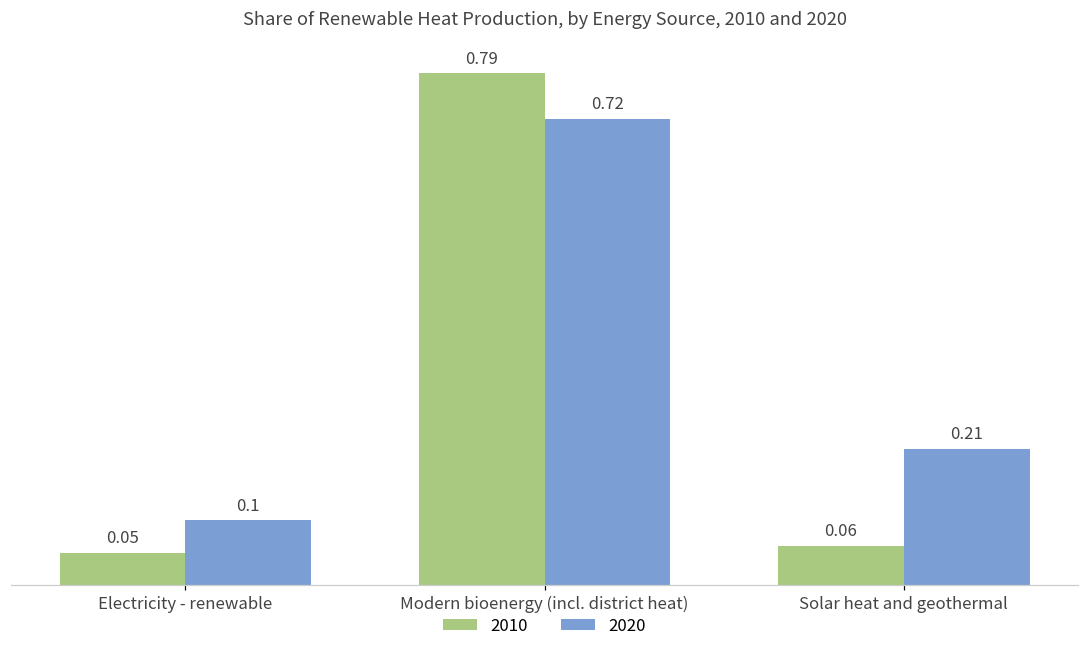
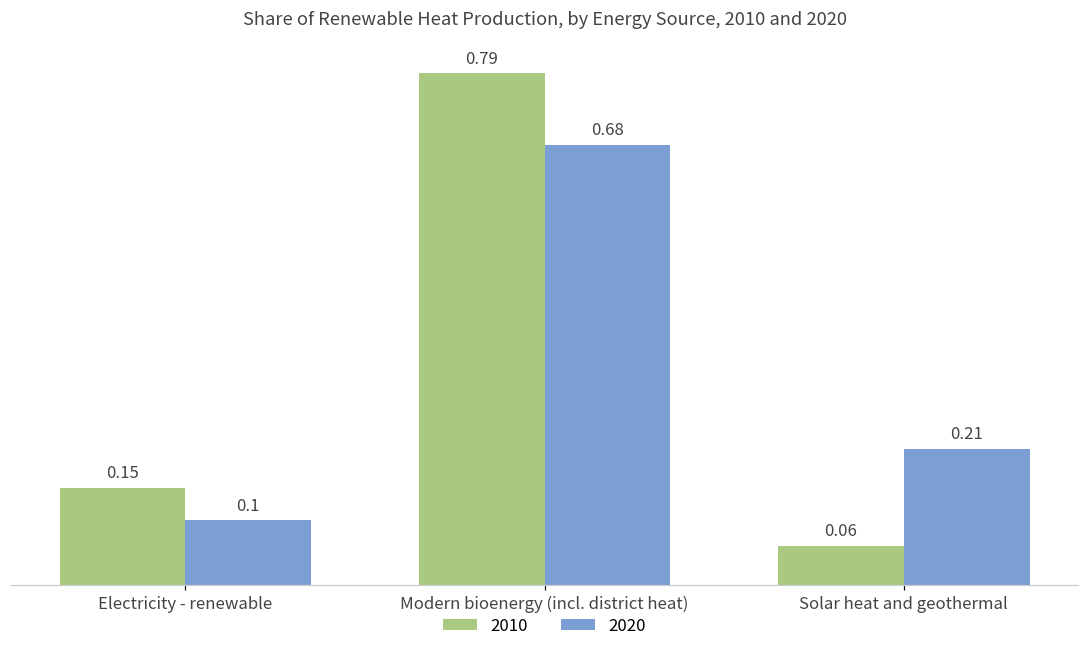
  {
    "2010": {
-     "Electricity - renewable": 0.05,
+     "Electricity - renewable": 0.15,
      "Modern bioenergy (incl. district heat)": 0.79,
      "Solar heat and geothermal": 0.06
    },
    "2020": {
      "Electricity - renewable": 0.1,
-     "Modern bioenergy (incl. district heat)": 0.72,
+     "Modern bioenergy (incl. district heat)": 0.68,
      "Solar heat and geothermal": 0.21
    }
  }
